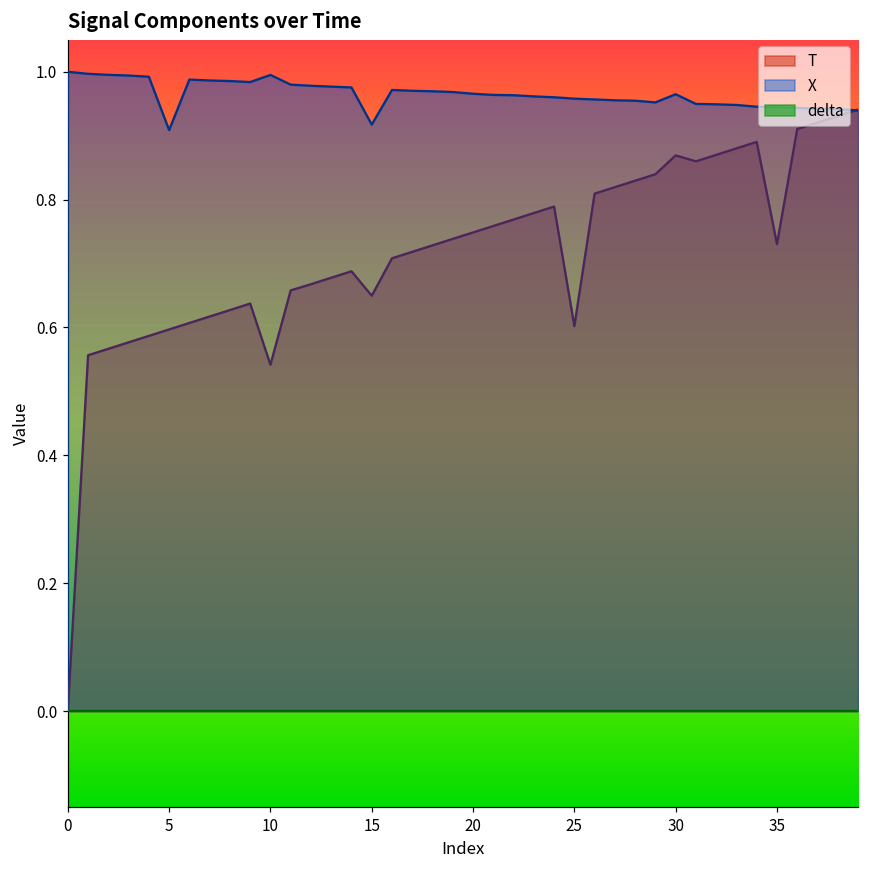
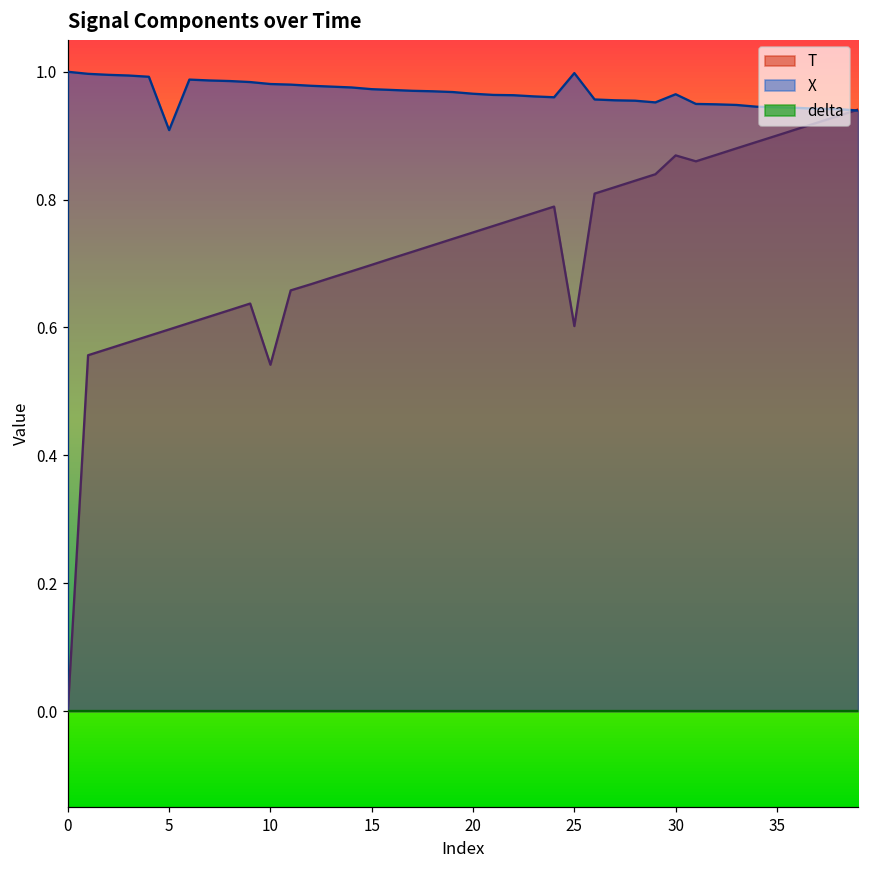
  {
    "T": {
      "5": 0.60,
      "10": 0.54,
-     "15": 0.65,
+     "15": 0.70,
      "20": 0.75,
      "25": 0.60,
      "30": 0.87,
-     "35": 0.73
+     "35": 0.90
    },
    "X": {
      "0": 1.00,
      "5": 0.91,
-     "10": 0.99,
-     "15": 0.92,
+     "10": 0.98,
+     "15": 0.97,
      "20": 0.97,
-     "25": 0.96,
+     "25": 1.00,
      "30": 0.96
    },
    "delta": {
      "5": 0.00,
      "10": 0.00,
      "15": 0.00,
      "20": 0.00,
      "25": 0.00,
      "30": 0.00,
      "35": 0.00
    }
  }
